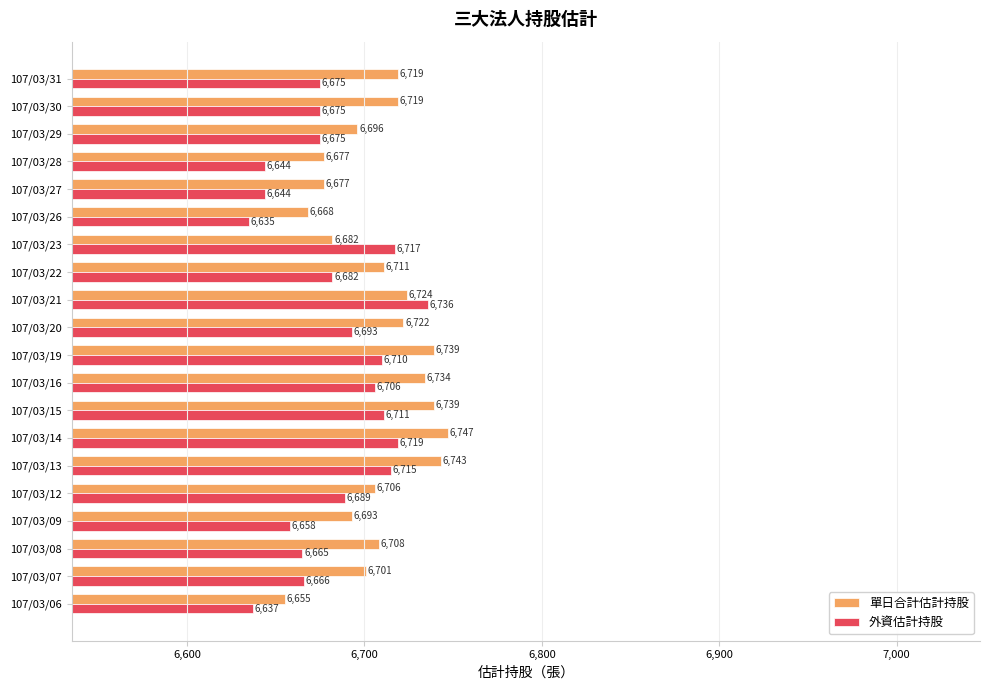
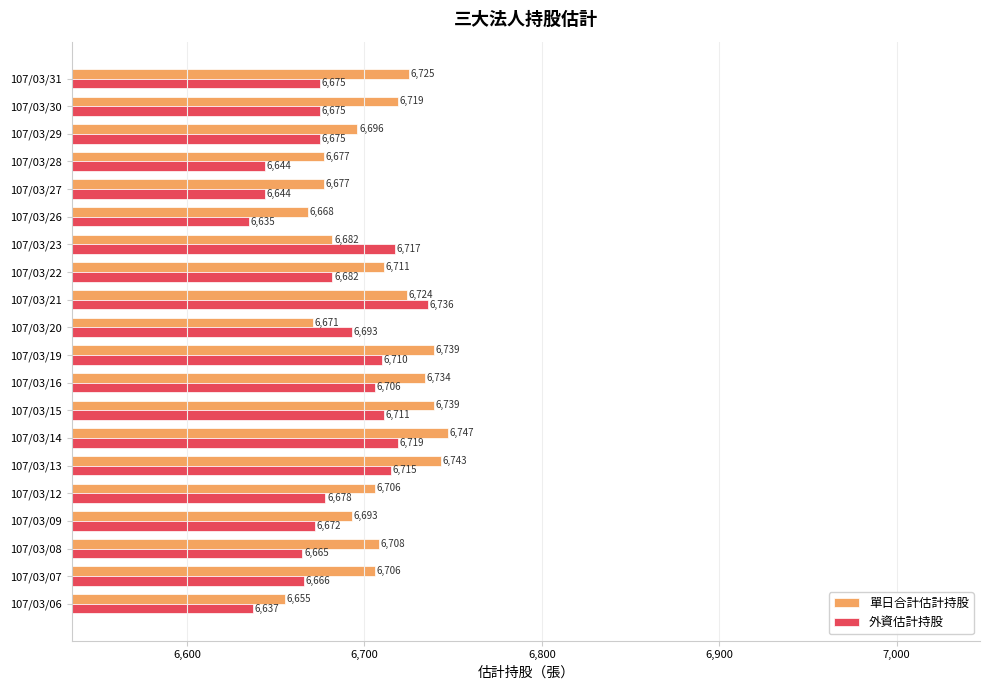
  {
    "單日合計估計持股": {
-     "107/03/31": "6,719",
+     "107/03/31": "6,725",
      "107/03/30": "6,719",
      "107/03/29": "6,696",
      "107/03/28": "6,677",
      "107/03/27": "6,677",
      "107/03/26": "6,668",
      "107/03/23": "6,682",
      "107/03/22": "6,711",
      "107/03/21": "6,724",
-     "107/03/20": "6,722",
+     "107/03/20": "6,671",
      "107/03/19": "6,739",
      "107/03/16": "6,734",
      "107/03/15": "6,739",
      "107/03/14": "6,747",
      "107/03/13": "6,743",
      "107/03/12": "6,706",
      "107/03/09": "6,693",
      "107/03/08": "6,708",
-     "107/03/07": "6,701",
+     "107/03/07": "6,706",
      "107/03/06": "6,655"
    },
    "外資估計持股": {
      "107/03/31": "6,675",
      "107/03/30": "6,675",
      "107/03/29": "6,675",
      "107/03/28": "6,644",
      "107/03/27": "6,644",
      "107/03/26": "6,635",
      "107/03/23": "6,717",
      "107/03/22": "6,682",
      "107/03/21": "6,736",
      "107/03/20": "6,693",
      "107/03/19": "6,710",
      "107/03/16": "6,706",
      "107/03/15": "6,711",
      "107/03/14": "6,719",
      "107/03/13": "6,715",
-     "107/03/12": "6,689",
-     "107/03/09": "6,658",
+     "107/03/12": "6,678",
+     "107/03/09": "6,672",
      "107/03/08": "6,665",
      "107/03/07": "6,666",
      "107/03/06": "6,637"
    }
  }
